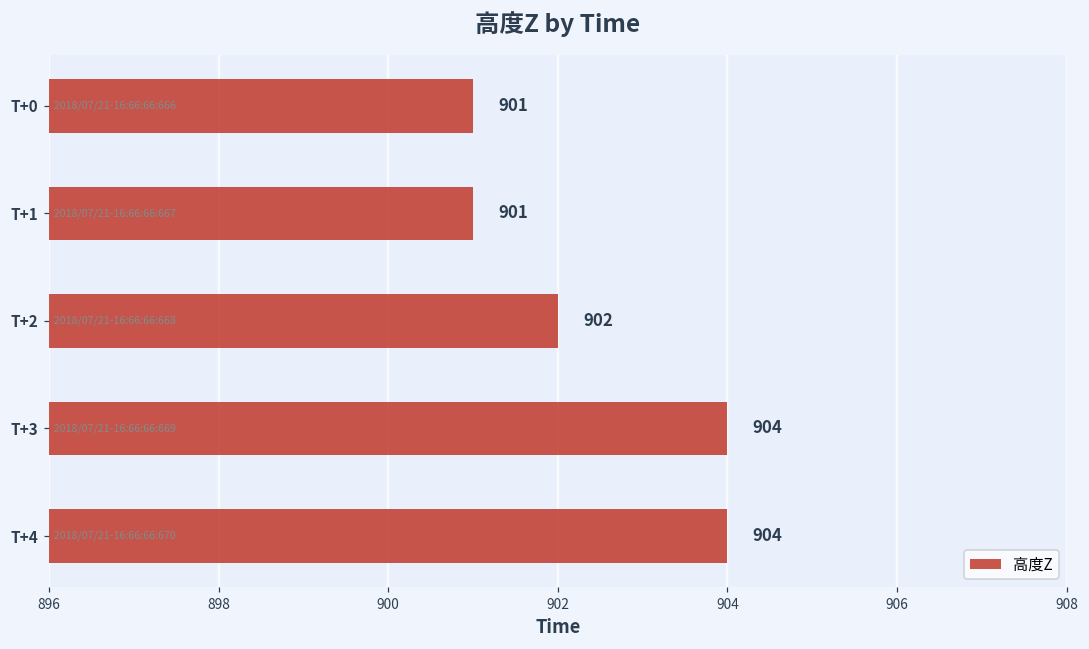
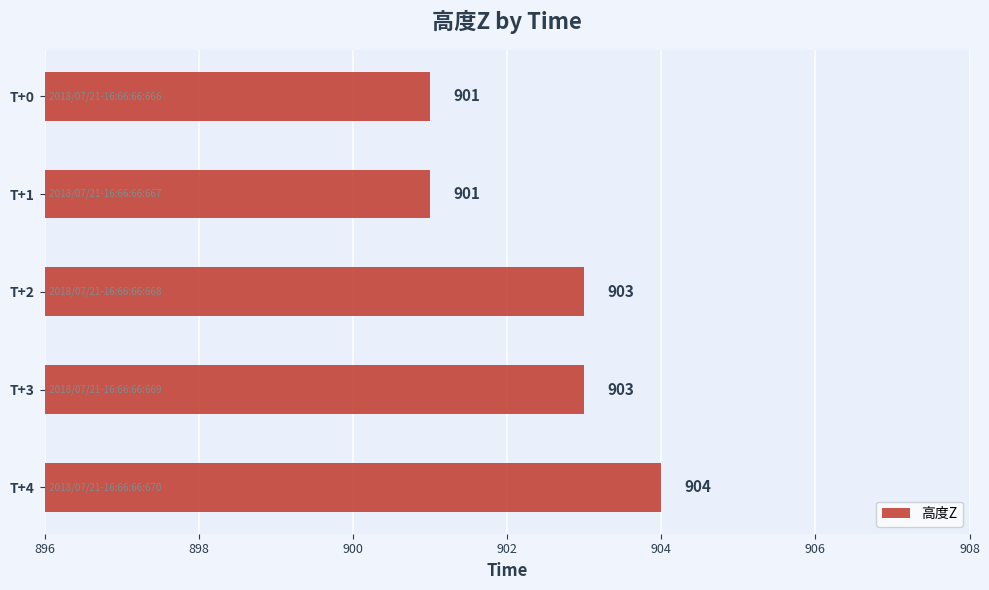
  {
    "T+0": 901,
    "T+1": 901,
-   "T+2": 902,
-   "T+3": 904,
+   "T+2": 903,
+   "T+3": 903,
    "T+4": 904
  }
